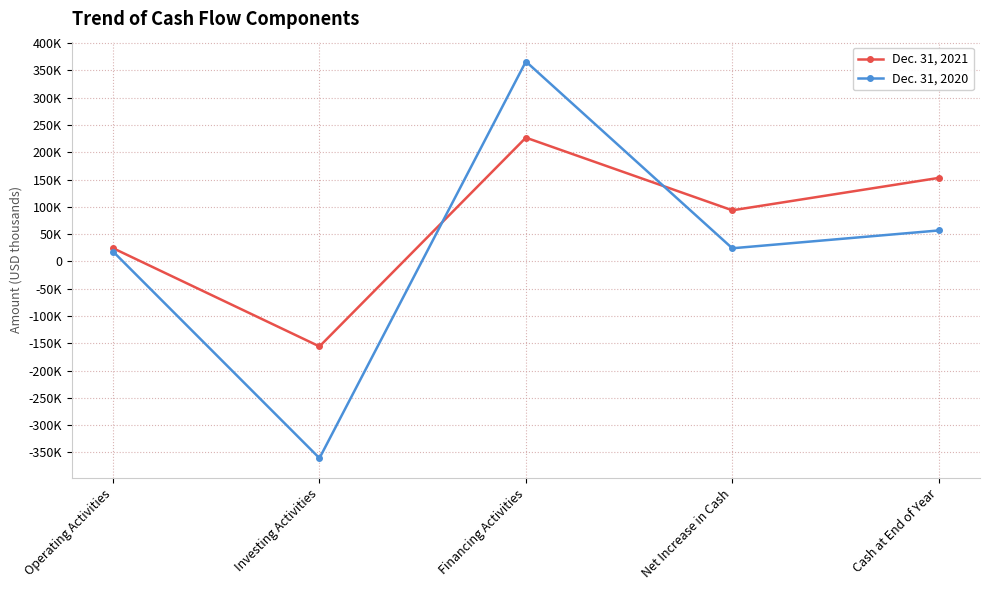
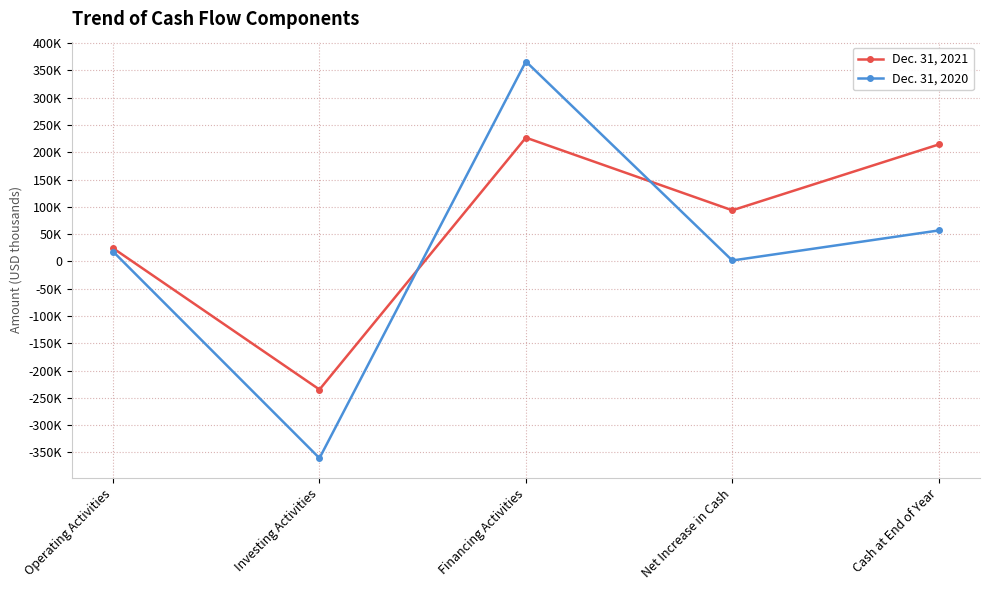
  {
    "Dec. 31, 2021": {
      "Operating Activities": 20000,
-     "Investing Activities": -160000,
+     "Investing Activities": -230000,
      "Financing Activities": 230000,
      "Net Increase in Cash": 90000,
-     "Cash at End of Year": 150000
+     "Cash at End of Year": 210000
    },
    "Dec. 31, 2020": {
      "Operating Activities": 20000,
      "Investing Activities": -360000,
      "Financing Activities": 370000,
-     "Net Increase in Cash": 20000,
+     "Net Increase in Cash": 0,
      "Cash at End of Year": 60000
    }
  }
